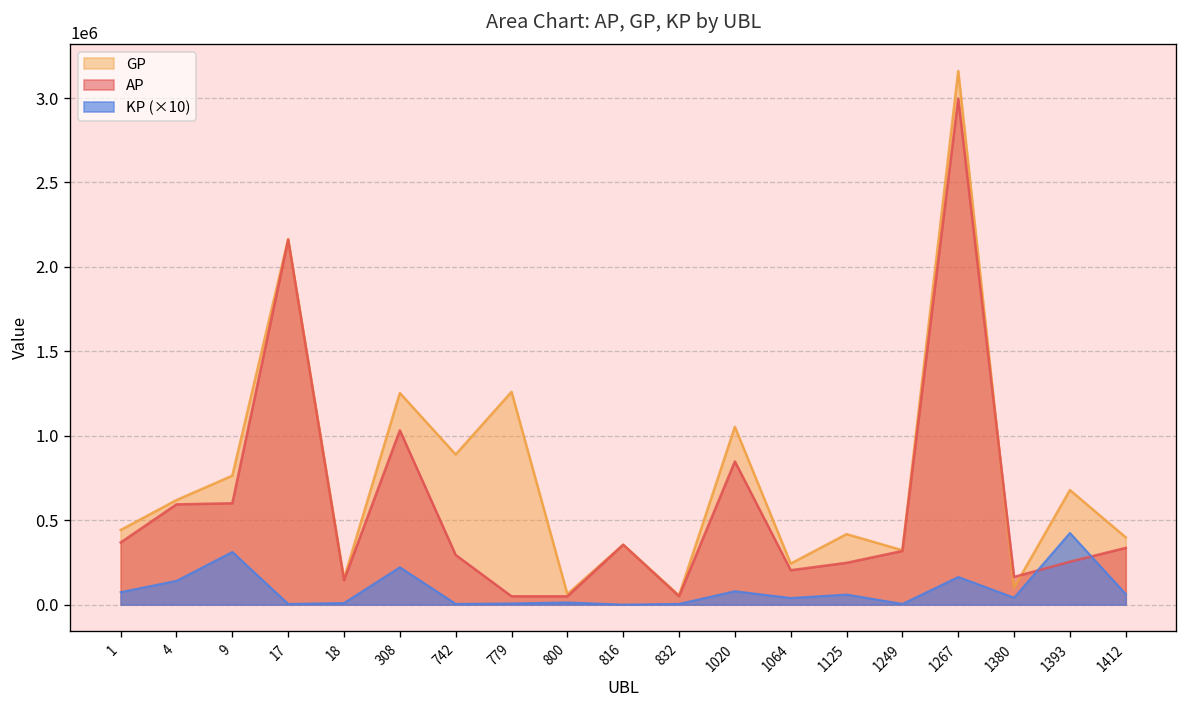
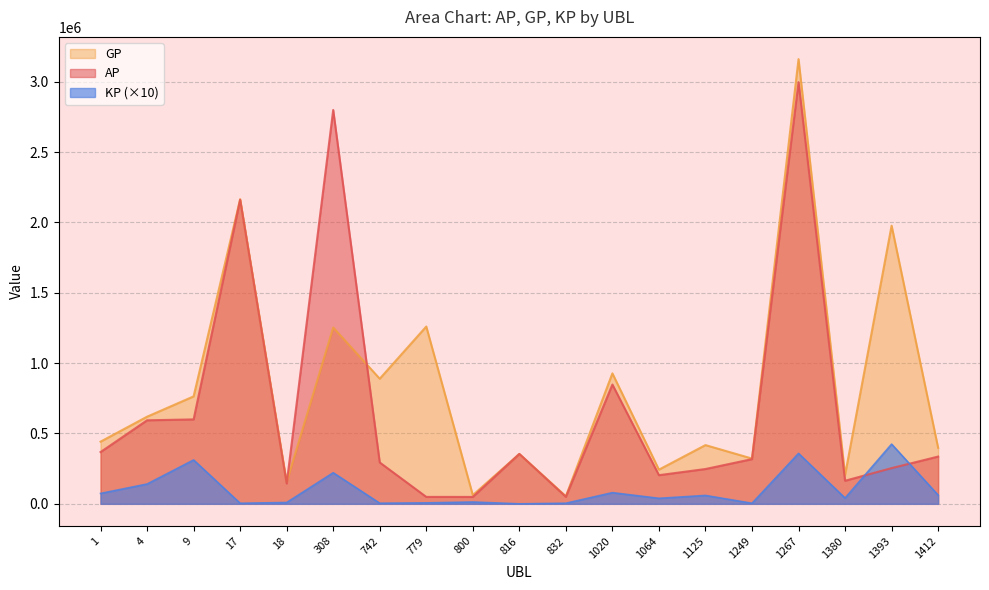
  {
    "GP": {
      "1": 440000,
      "4": 620000,
      "9": 760000,
      "308": 1250000,
      "742": 890000,
      "779": 1260000,
-     "1020": 1050000,
+     "1020": 930000,
      "1064": 240000,
      "1125": 420000,
      "1267": 3160000,
-     "1380": 100000,
-     "1393": 680000,
+     "1380": 210000,
+     "1393": 1980000,
      "1412": 400000
    },
    "AP": {
      "1": 370000,
      "4": 590000,
      "9": 600000,
-     "308": 1030000,
+     "308": 2800000,
      "742": 290000,
      "779": 50000,
      "1020": 850000,
      "1064": 200000,
      "1125": 250000,
      "1267": 3000000,
      "1380": 160000,
      "1393": 250000,
      "1412": 340000
    },
    "KP (×10)": {
      "1": 70000,
      "4": 140000,
      "9": 310000,
      "17": 0,
      "18": 10000,
      "308": 220000,
      "742": 0,
      "779": 10000,
      "800": 10000,
      "816": 0,
      "832": 0,
      "1020": 80000,
      "1064": 40000,
      "1125": 60000,
      "1249": 0,
-     "1267": 160000,
+     "1267": 360000,
      "1380": 40000,
      "1393": 420000,
      "1412": 60000
    }
  }
